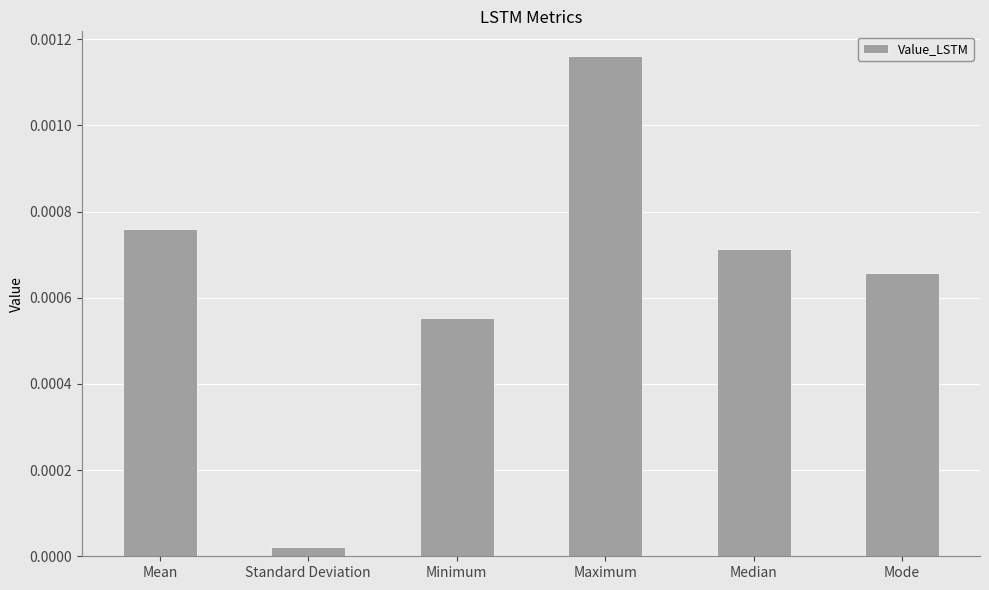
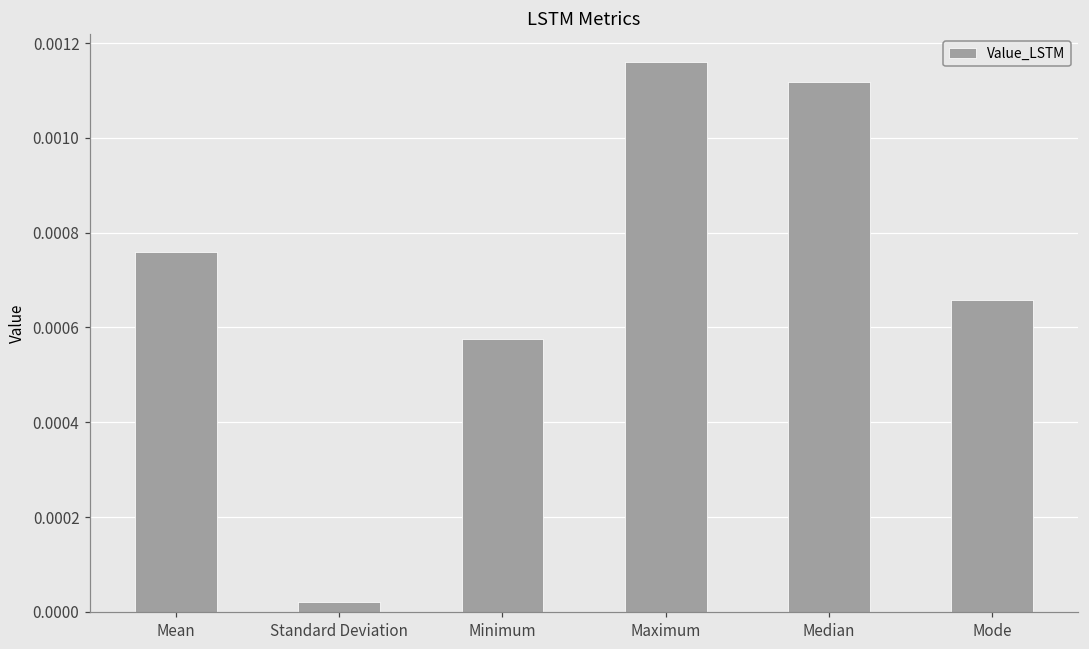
  {
    "Mean": 0.00076,
    "Standard Deviation": 0.00002,
-   "Minimum": 0.00055,
+   "Minimum": 0.00058,
    "Maximum": 0.00116,
-   "Median": 0.00071,
+   "Median": 0.00112,
    "Mode": 0.00066
  }
